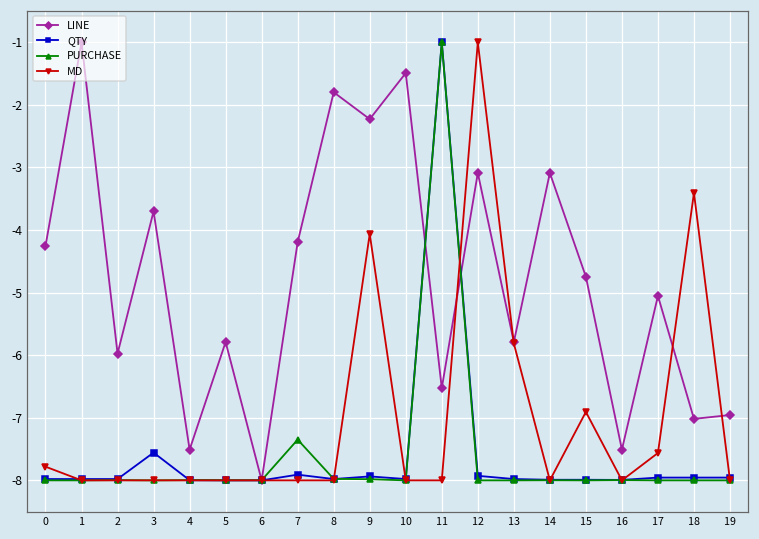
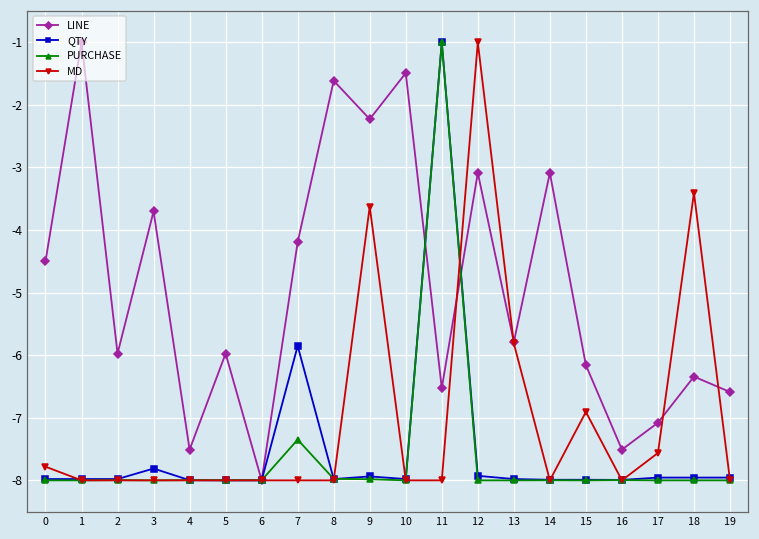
  {
    "LINE": {
-     "0": -4.3,
+     "0": -4.5,
      "2": -6.0,
      "3": -3.7,
      "4": -7.5,
-     "5": -5.8,
+     "5": -6.0,
      "7": -4.2,
-     "8": -1.8,
+     "8": -1.6,
      "9": -2.2,
      "10": -1.5,
      "11": -6.5,
      "12": -3.1,
      "14": -3.1,
-     "15": -4.7,
+     "15": -6.2,
      "16": -7.5,
-     "17": -5.1,
-     "18": -7.0,
-     "19": -7.0
+     "17": -7.1,
+     "18": -6.3,
+     "19": -6.6
    },
    "QTY": {
-     "3": -7.6,
-     "7": -7.9,
+     "3": -7.8,
+     "7": -5.9,
      "12": -7.9
    },
    "PURCHASE": {
      "7": -7.3,
      "12": -8.0
    },
    "MD": {
      "0": -7.8,
      "7": -8.0,
-     "9": -4.1,
+     "9": -3.6,
      "11": -8.0,
      "12": -1.0,
      "15": -6.9,
      "17": -7.6,
      "18": -3.4
    }
  }
